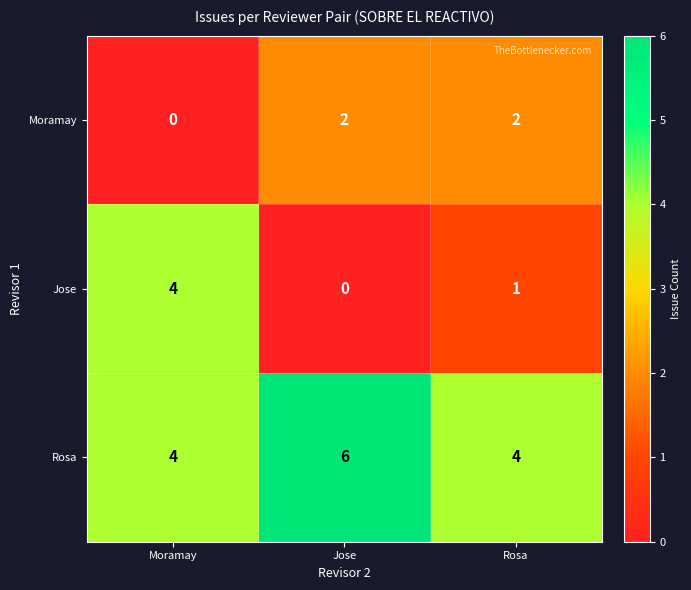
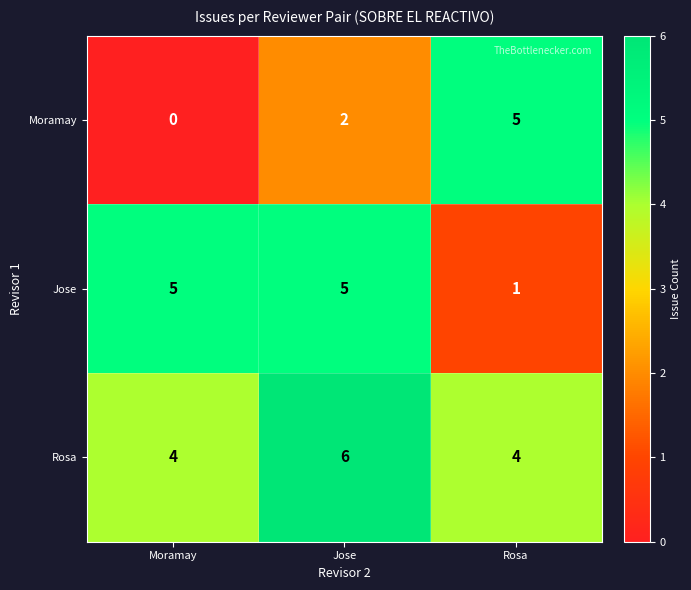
  {
    "Moramay": {
      "Moramay": 0,
      "Jose": 2,
-     "Rosa": 2
+     "Rosa": 5
    },
    "Jose": {
-     "Moramay": 4,
-     "Jose": 0,
+     "Moramay": 5,
+     "Jose": 5,
      "Rosa": 1
    },
    "Rosa": {
      "Moramay": 4,
      "Jose": 6,
      "Rosa": 4
    }
  }
